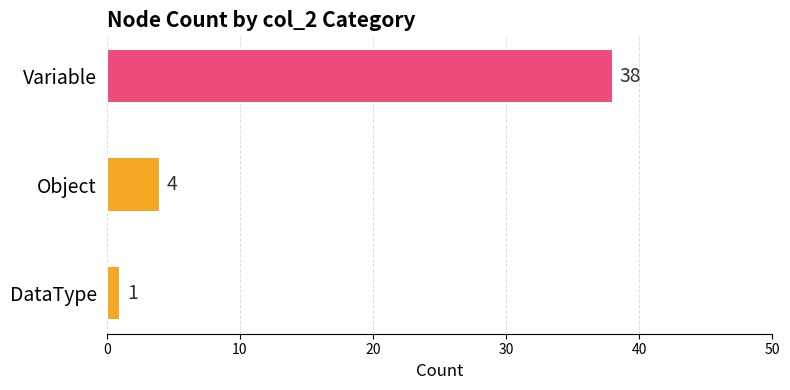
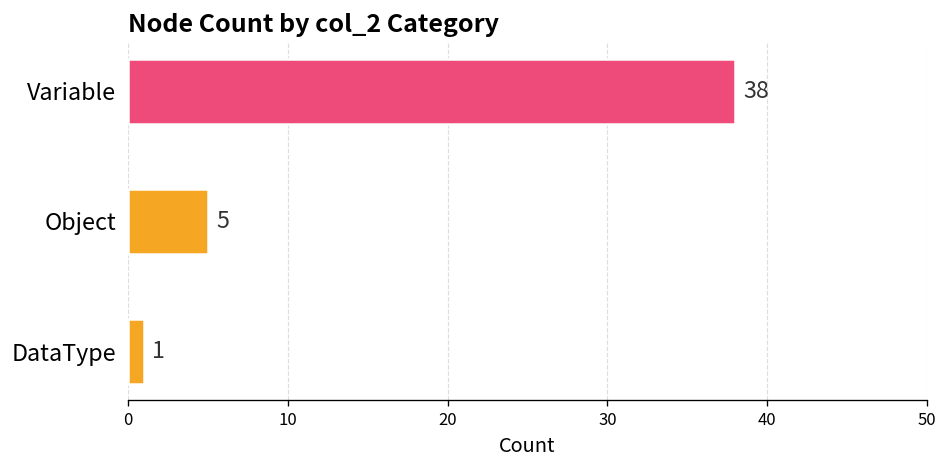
  {
    "Variable": 38,
-   "Object": 4,
+   "Object": 5,
    "DataType": 1
  }
